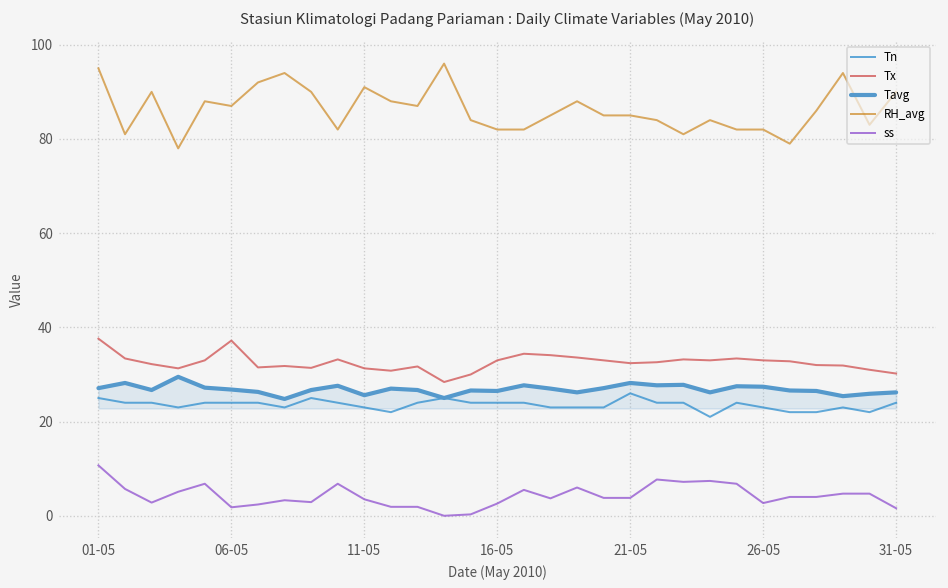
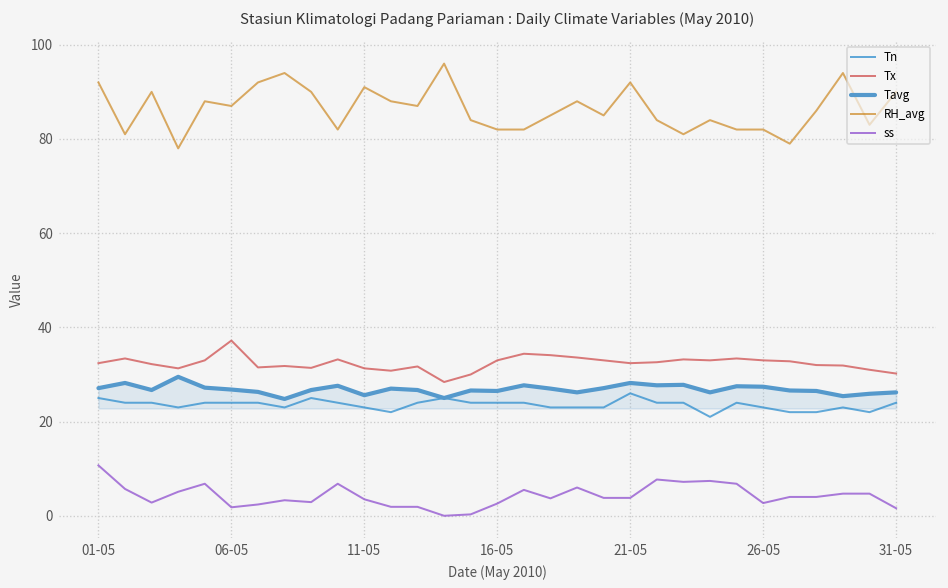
  {
    "Tx": {
-     "01-05": 38,
+     "01-05": 32,
      "06-05": 37,
      "11-05": 31,
      "16-05": 33,
      "21-05": 32,
      "26-05": 33,
      "31-05": 30
    },
    "RH_avg": {
-     "01-05": 95,
+     "01-05": 92,
      "06-05": 87,
      "11-05": 91,
      "16-05": 82,
-     "21-05": 85,
+     "21-05": 92,
      "26-05": 82
    },
    "ss": {
      "01-05": 11,
      "06-05": 2,
      "11-05": 4,
      "16-05": 3,
      "21-05": 4,
      "26-05": 3,
      "31-05": 2
    }
  }
